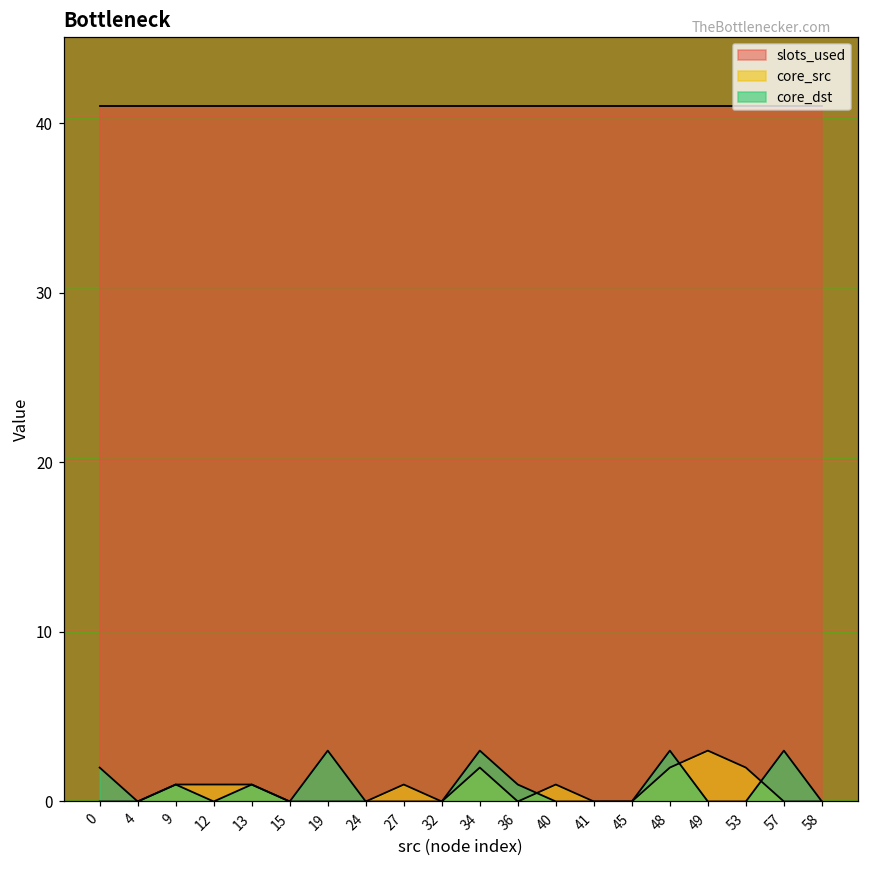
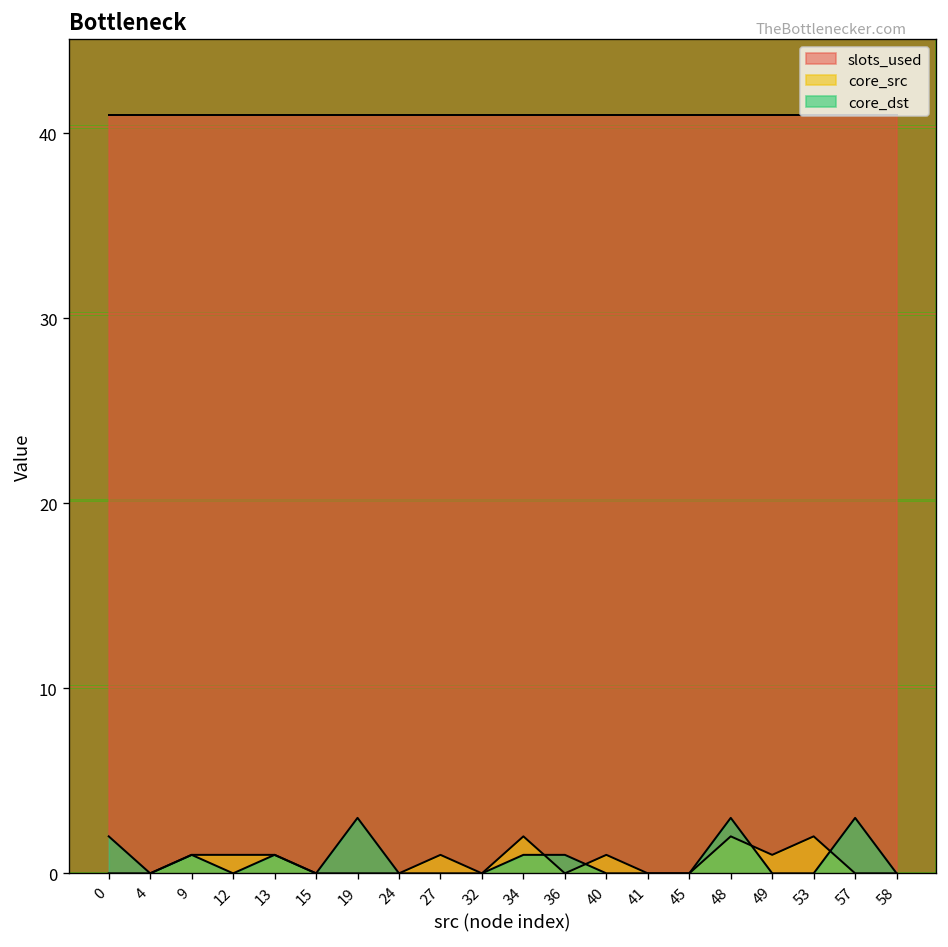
  {
    "slots_used": {
      "0": 41,
      "4": 41,
      "9": 41,
      "12": 41,
      "13": 41,
      "15": 41,
      "19": 41,
      "24": 41,
      "27": 41,
      "32": 41,
      "34": 41,
      "36": 41,
      "40": 41,
      "41": 41,
      "45": 41,
      "48": 41,
      "49": 41
    },
    "core_src": {
      "0": 0,
      "12": 1,
      "19": 0,
      "27": 1,
      "34": 2,
      "36": 0,
      "40": 1,
      "48": 2,
-     "49": 3,
+     "49": 1,
      "53": 2,
      "57": 0
    },
    "core_dst": {
      "0": 2,
      "12": 0,
      "19": 3,
      "27": 0,
-     "34": 3,
+     "34": 1,
      "36": 1,
      "40": 0,
      "48": 3,
      "49": 0,
      "53": 0,
      "57": 3
    }
  }
